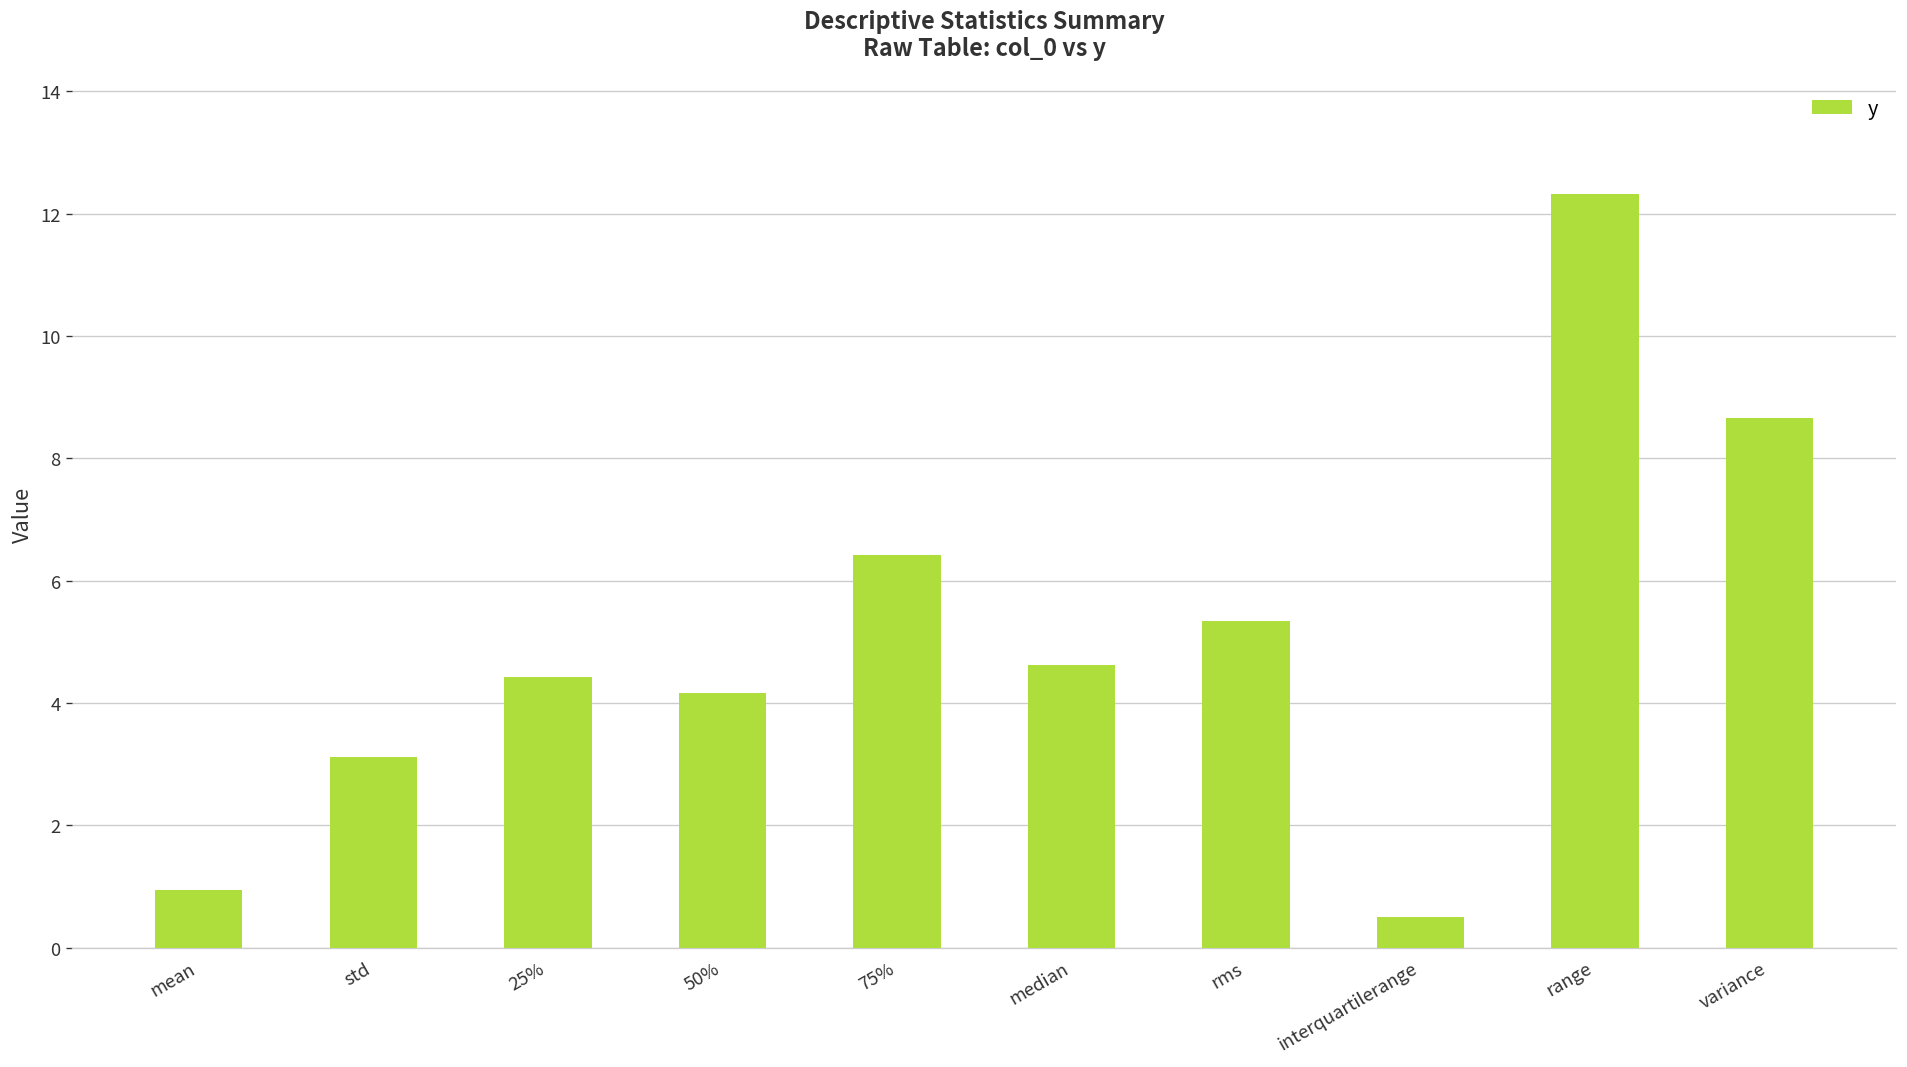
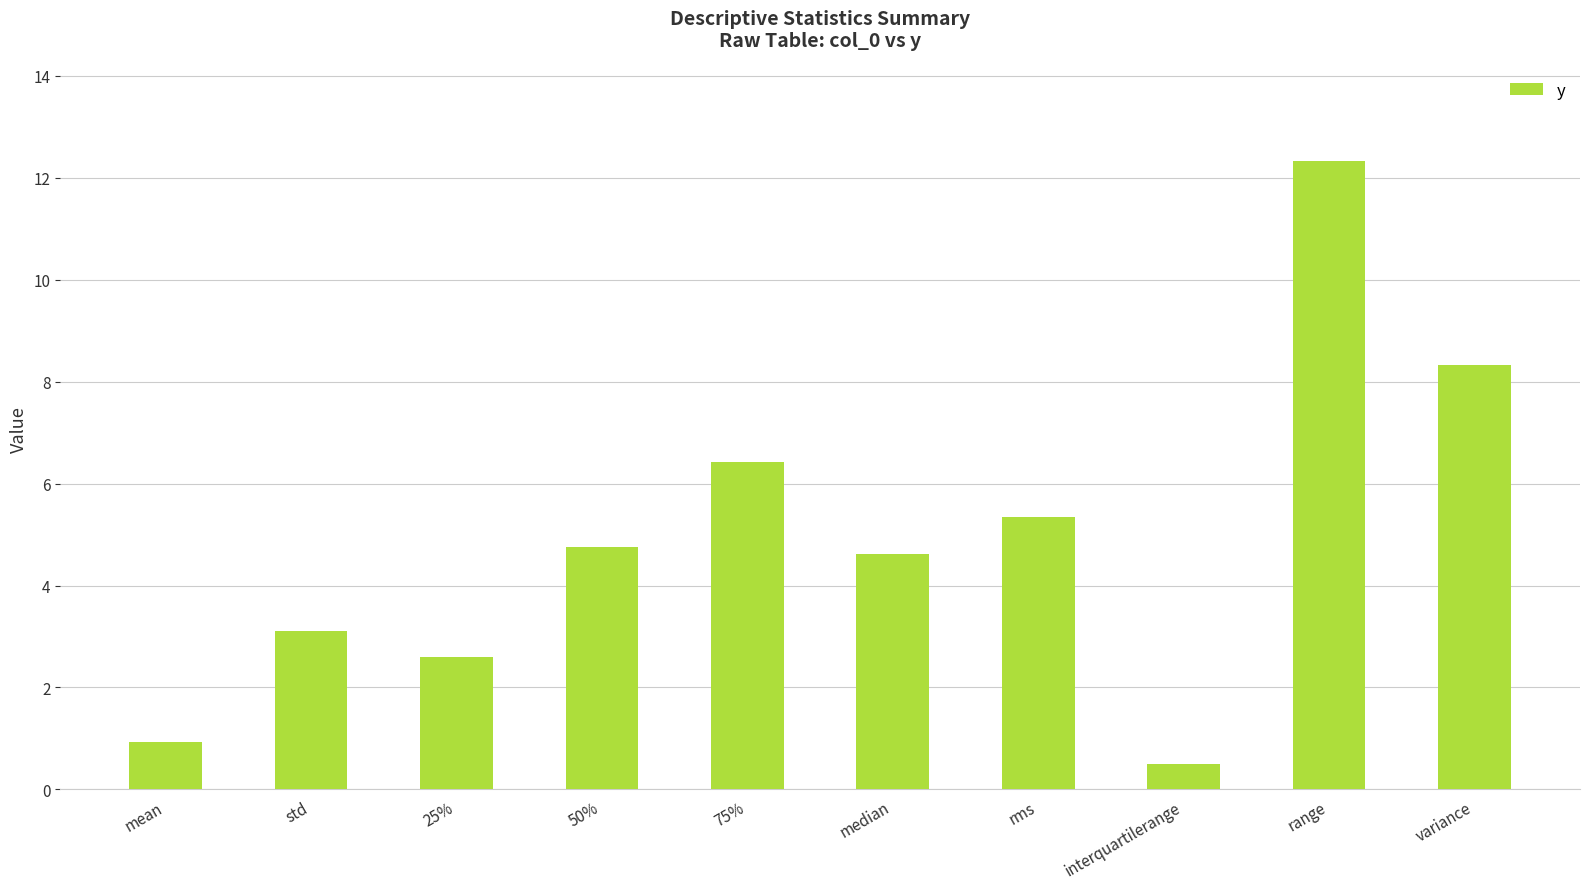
  {
    "mean": 0.9,
    "std": 3.1,
-   "25%": 4.4,
-   "50%": 4.2,
+   "25%": 2.6,
+   "50%": 4.7,
    "75%": 6.4,
    "median": 4.6,
    "rms": 5.3,
    "interquartilerange": 0.5,
    "range": 12.3,
-   "variance": 8.7
+   "variance": 8.3
  }
